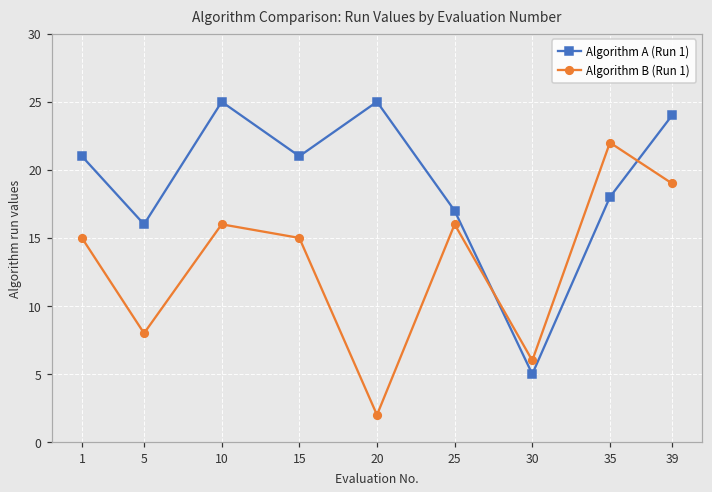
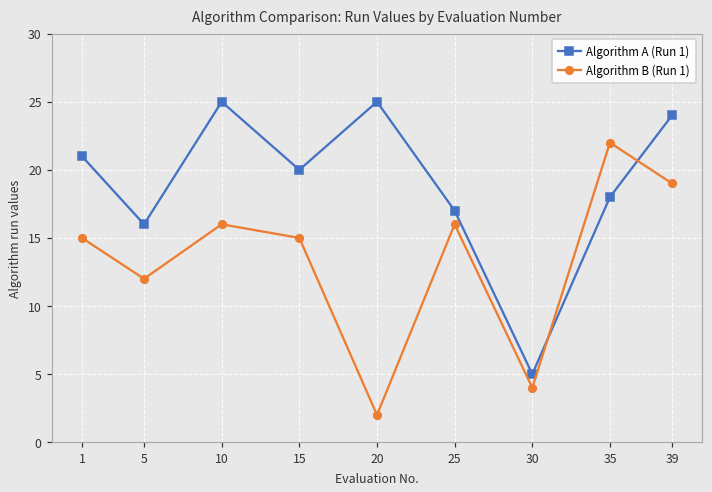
  {
    "Algorithm A (Run 1)": {
      "1": 21,
      "5": 16,
      "10": 25,
-     "15": 21,
+     "15": 20,
      "20": 25,
      "25": 17,
      "30": 5,
      "35": 18,
      "39": 24
    },
    "Algorithm B (Run 1)": {
      "1": 15,
-     "5": 8,
+     "5": 12,
      "10": 16,
      "15": 15,
      "20": 2,
      "25": 16,
-     "30": 6,
+     "30": 4,
      "35": 22,
      "39": 19
    }
  }
